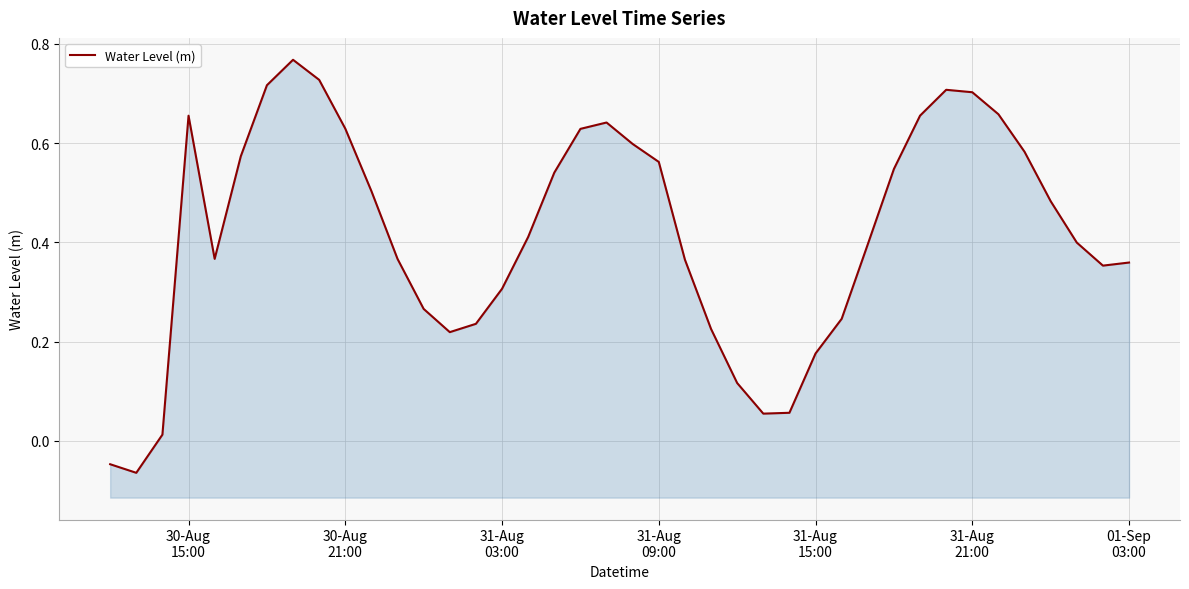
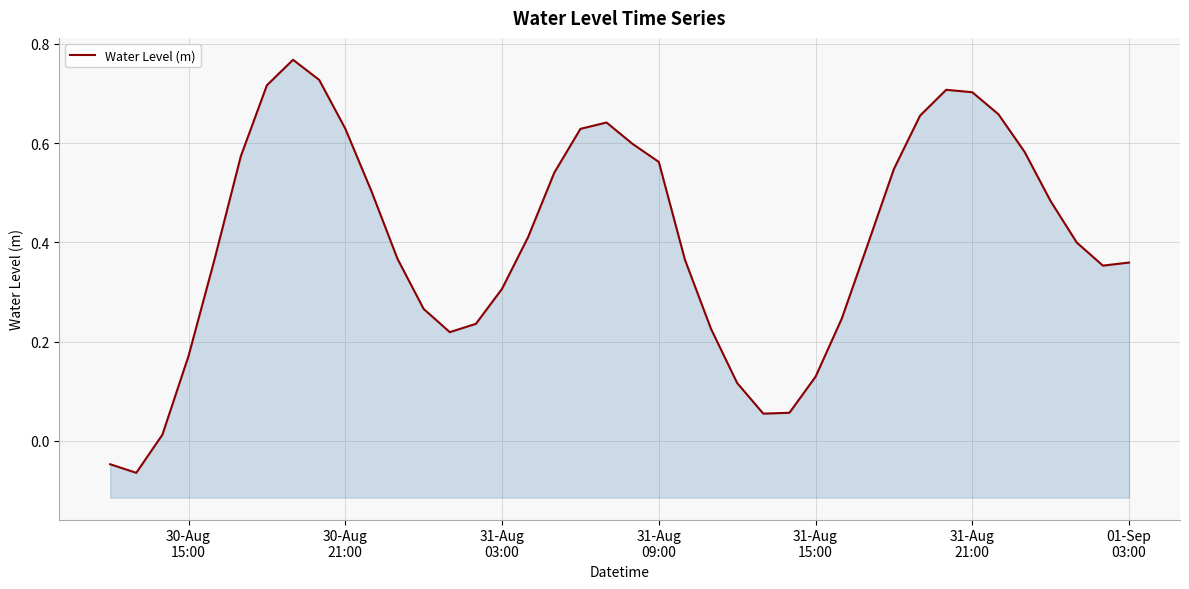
  {
-   "30-Aug 15:00": 0.66,
+   "30-Aug 15:00": 0.17,
    "30-Aug 21:00": 0.63,
    "31-Aug 03:00": 0.31,
    "31-Aug 09:00": 0.56,
-   "31-Aug 15:00": 0.18,
+   "31-Aug 15:00": 0.13,
    "31-Aug 21:00": 0.70,
    "01-Sep 03:00": 0.36
  }
